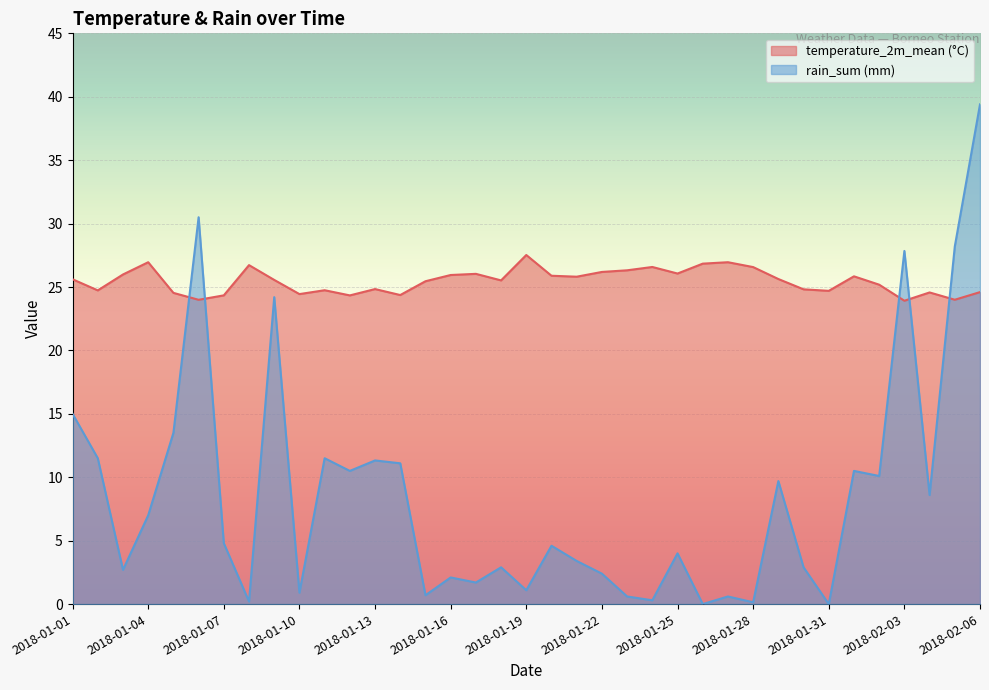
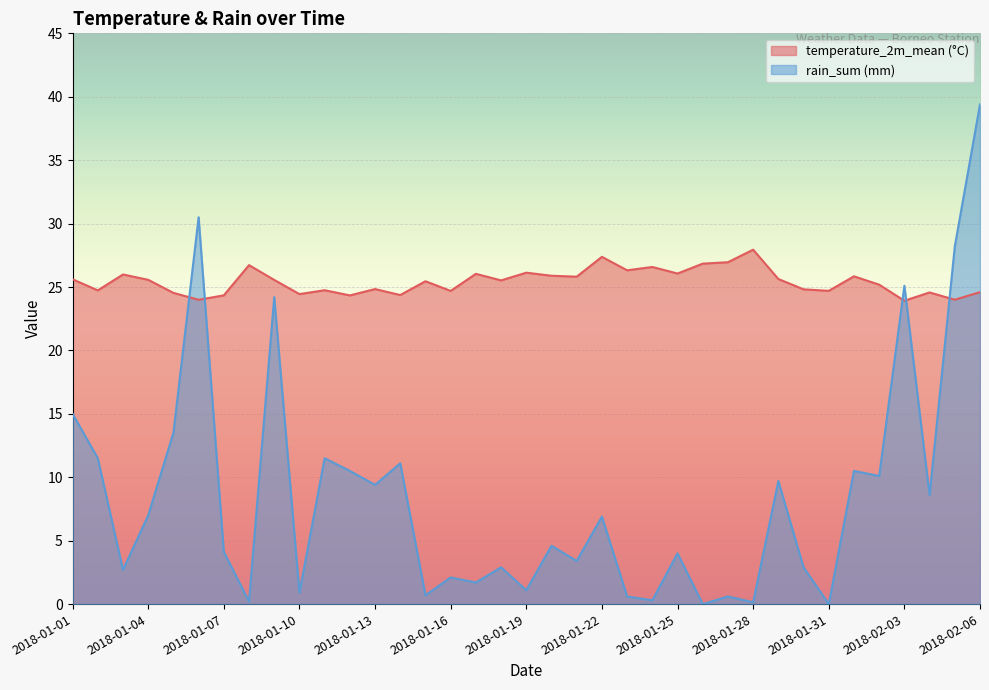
  {
    "temperature_2m_mean (°C)": {
      "2018-01-01": 25.6,
-     "2018-01-04": 27.0,
+     "2018-01-04": 25.6,
      "2018-01-07": 24.3,
      "2018-01-10": 24.4,
      "2018-01-13": 24.8,
-     "2018-01-16": 25.9,
-     "2018-01-19": 27.5,
-     "2018-01-22": 26.2,
+     "2018-01-16": 24.7,
+     "2018-01-19": 26.1,
+     "2018-01-22": 27.4,
      "2018-01-25": 26.1,
-     "2018-01-28": 26.6,
+     "2018-01-28": 27.9,
      "2018-01-31": 24.7,
      "2018-02-03": 23.9,
      "2018-02-06": 24.6
    },
    "rain_sum (mm)": {
      "2018-01-01": 15.0,
      "2018-01-04": 7.0,
-     "2018-01-07": 4.8,
+     "2018-01-07": 4.1,
      "2018-01-10": 0.9,
-     "2018-01-13": 11.3,
+     "2018-01-13": 9.4,
      "2018-01-16": 2.1,
      "2018-01-19": 1.1,
-     "2018-01-22": 2.4,
+     "2018-01-22": 6.9,
      "2018-01-25": 4.0,
      "2018-01-28": 0.1,
      "2018-01-31": 0.0,
-     "2018-02-03": 27.8,
+     "2018-02-03": 25.1,
      "2018-02-06": 39.4
    }
  }
